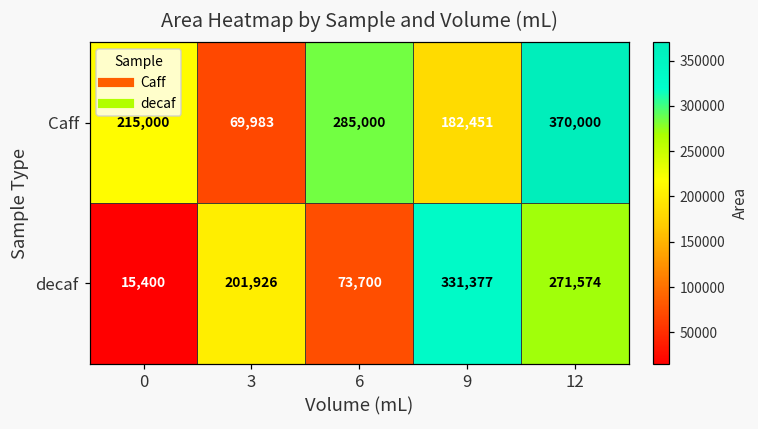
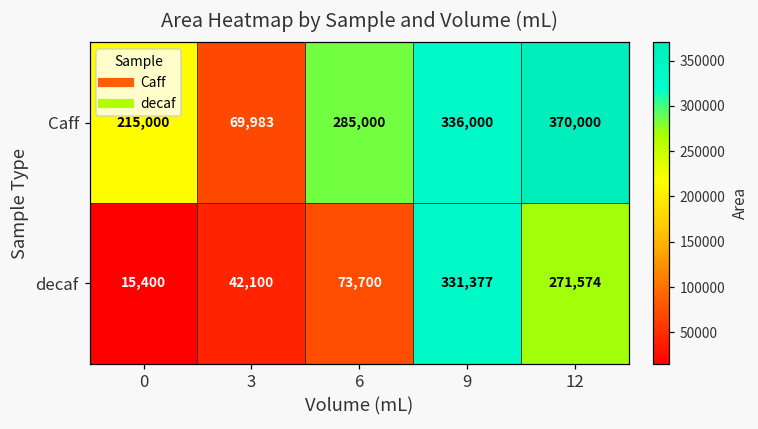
  {
    "Caff": {
      "3": "69,983",
      "6": "285,000",
-     "9": "182,451",
+     "9": "336,000",
      "12": "370,000"
    },
    "decaf": {
      "0": "15,400",
-     "3": "201,926",
+     "3": "42,100",
      "6": "73,700",
      "9": "331,377",
      "12": "271,574"
    }
  }
